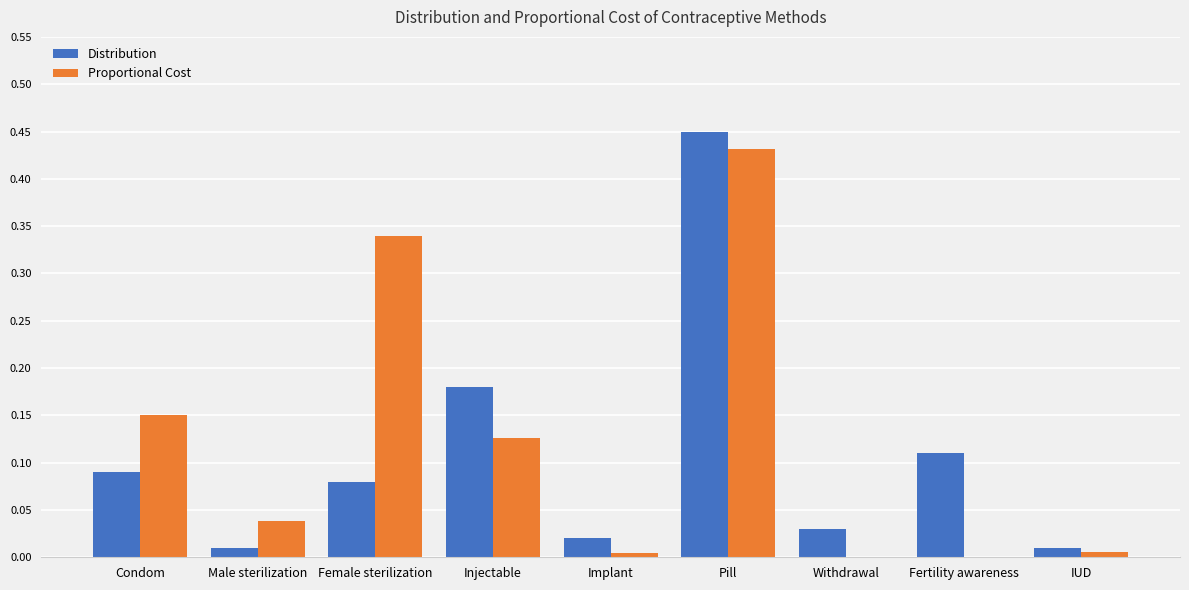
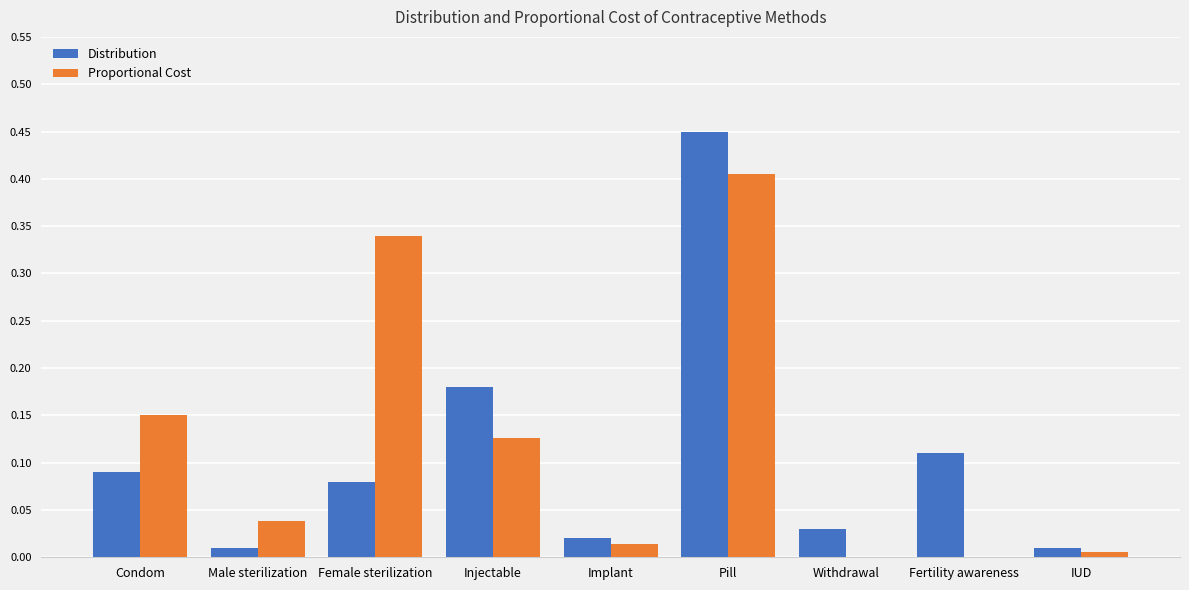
  {
    "Distribution": {
      "Condom": 0.09,
      "Male sterilization": 0.01,
      "Female sterilization": 0.08,
      "Injectable": 0.18,
      "Implant": 0.02,
      "Pill": 0.45,
      "Withdrawal": 0.03,
      "Fertility awareness": 0.11,
      "IUD": 0.01
    },
    "Proportional Cost": {
      "Condom": 0.15,
      "Male sterilization": 0.04,
      "Female sterilization": 0.34,
      "Injectable": 0.13,
-     "Implant": 0.005,
-     "Pill": 0.43,
+     "Implant": 0.014,
+     "Pill": 0.41,
      "Withdrawal": 0.00,
      "Fertility awareness": 0.00,
      "IUD": 0.01
    }
  }
